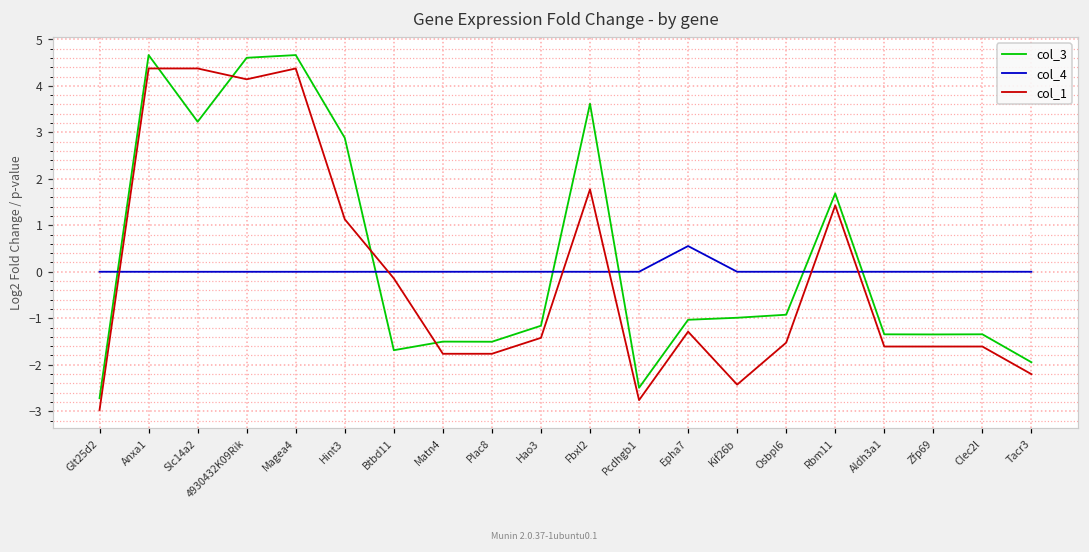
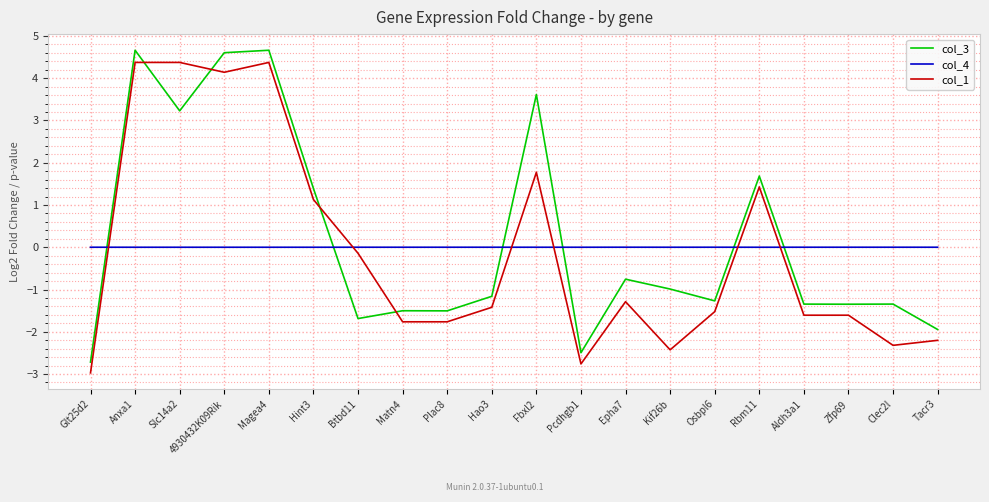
  {
    "col_3": {
      "Glt25d2": -2.7,
      "Anxa1": 4.7,
      "Slc14a2": 3.2,
      "4930432K09Rik": 4.6,
      "Magea4": 4.7,
-     "Hint3": 2.9,
+     "Hint3": 1.4,
      "Btbd11": -1.7,
      "Matn4": -1.5,
      "Plac8": -1.5,
      "Hao3": -1.2,
      "Fbxl2": 3.6,
      "Pcdhgb1": -2.5,
-     "Epha7": -1.0,
+     "Epha7": -0.8,
      "Kif26b": -1.0,
-     "Osbpl6": -0.9,
+     "Osbpl6": -1.3,
      "Rbm11": 1.7,
      "Aldh3a1": -1.3,
      "Zfp69": -1.3,
      "Clec2l": -1.3,
      "Tacr3": -1.9
    },
    "col_4": {
      "Glt25d2": 0.0,
      "Anxa1": 0.0,
      "Slc14a2": 0.0,
      "4930432K09Rik": 0.0,
      "Magea4": 0.0,
      "Hint3": 0.0,
      "Btbd11": 0.0,
      "Matn4": 0.0,
      "Plac8": 0.0,
      "Hao3": 0.0,
      "Fbxl2": 0.0,
      "Pcdhgb1": 0.0,
-     "Epha7": 0.6,
+     "Epha7": 0.0,
      "Kif26b": 0.0,
      "Osbpl6": 0.0,
      "Rbm11": 0.0,
      "Aldh3a1": 0.0,
      "Zfp69": 0.0,
      "Clec2l": 0.0,
      "Tacr3": 0.0
    },
    "col_1": {
      "Glt25d2": -3.0,
      "Anxa1": 4.4,
      "Slc14a2": 4.4,
      "4930432K09Rik": 4.1,
      "Magea4": 4.4,
      "Hint3": 1.1,
      "Btbd11": -0.1,
      "Matn4": -1.8,
      "Plac8": -1.8,
      "Hao3": -1.4,
      "Fbxl2": 1.8,
      "Pcdhgb1": -2.8,
      "Epha7": -1.3,
      "Kif26b": -2.4,
      "Osbpl6": -1.5,
      "Rbm11": 1.4,
      "Aldh3a1": -1.6,
      "Zfp69": -1.6,
-     "Clec2l": -1.6,
+     "Clec2l": -2.3,
      "Tacr3": -2.2
    }
  }
